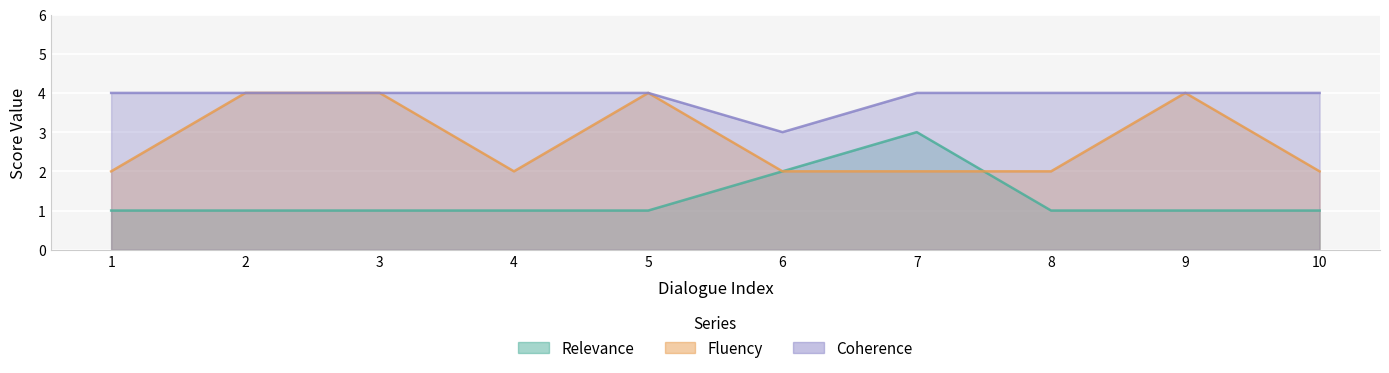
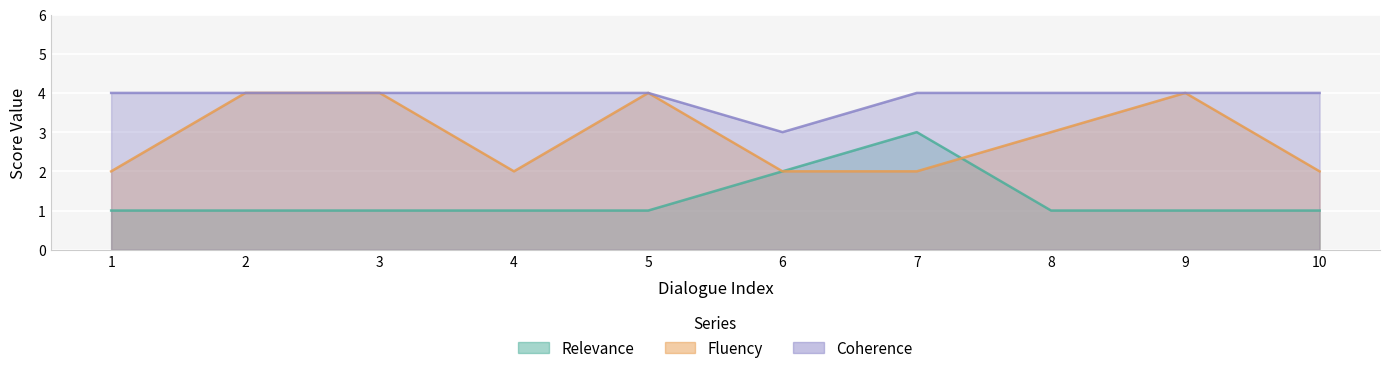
  {
    "Fluency": {
      "1": 2,
      "4": 2,
      "7": 2,
-     "8": 2,
+     "8": 3,
      "10": 2
    }
  }
